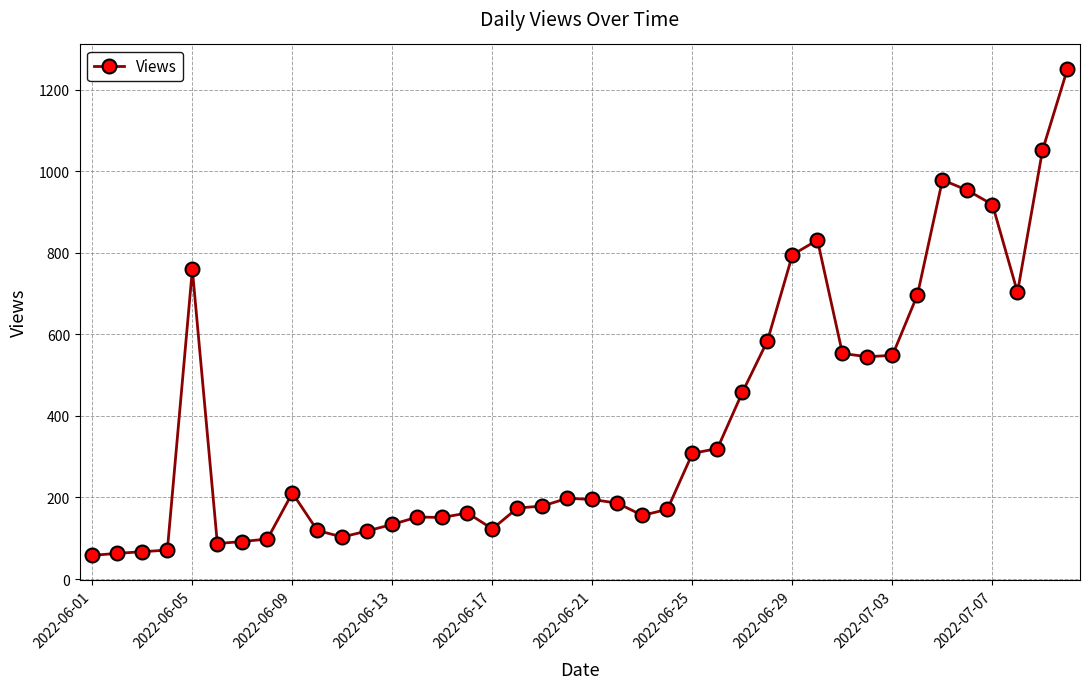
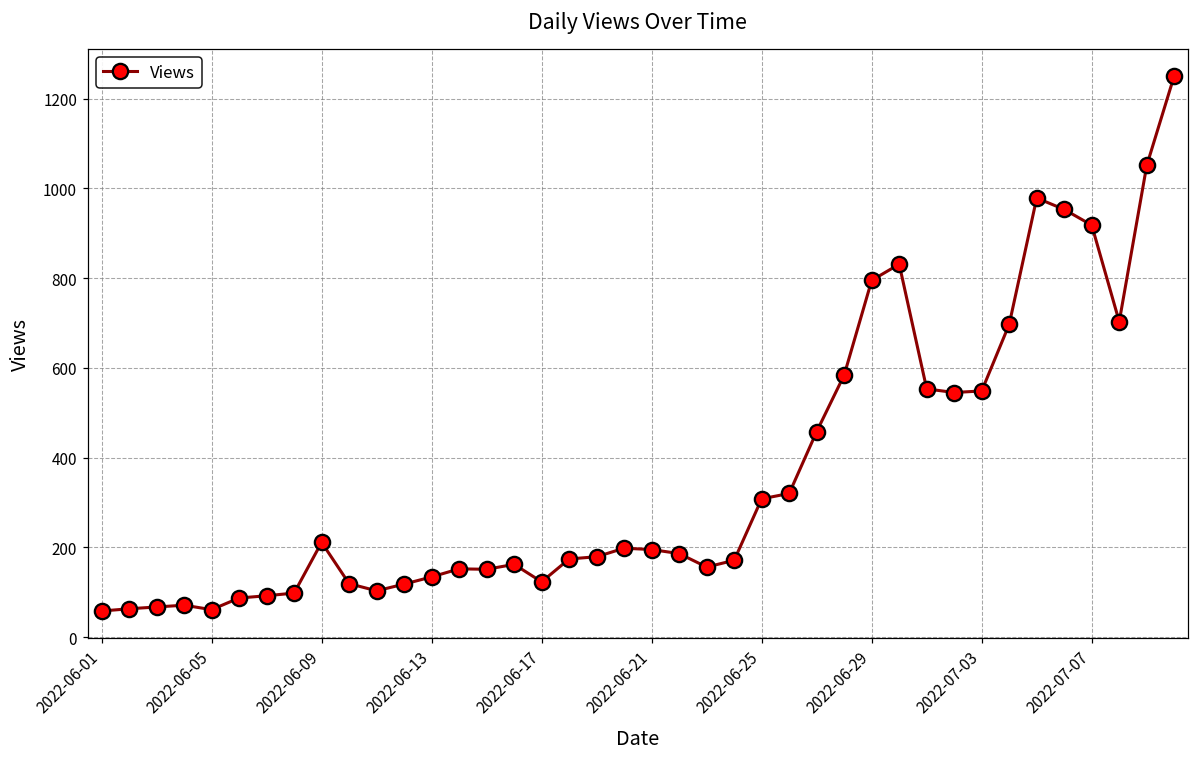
  {
    "2022-06-01": 60,
-   "2022-06-05": 760,
+   "2022-06-05": 60,
    "2022-06-09": 210,
    "2022-06-13": 130,
    "2022-06-17": 120,
    "2022-06-21": 200,
    "2022-06-25": 310,
    "2022-06-29": 800,
    "2022-07-03": 550,
    "2022-07-07": 920
  }
